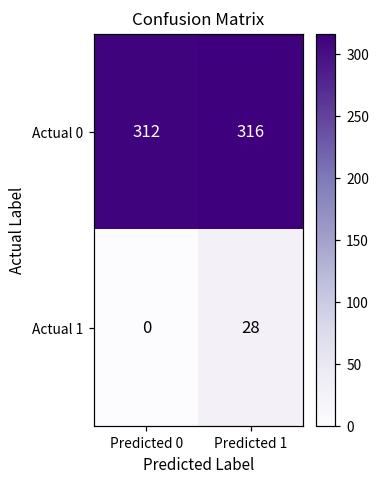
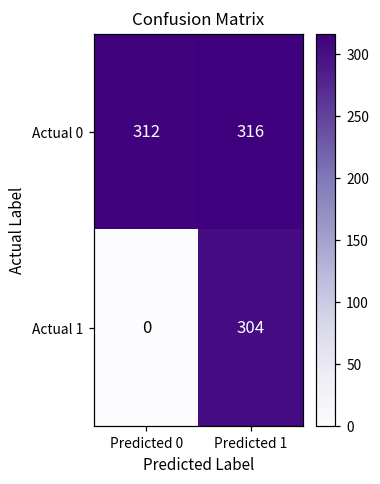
  {
    "Actual 0": {
      "Predicted 0": 312,
      "Predicted 1": 316
    },
    "Actual 1": {
      "Predicted 0": 0,
-     "Predicted 1": 28
+     "Predicted 1": 304
    }
  }
